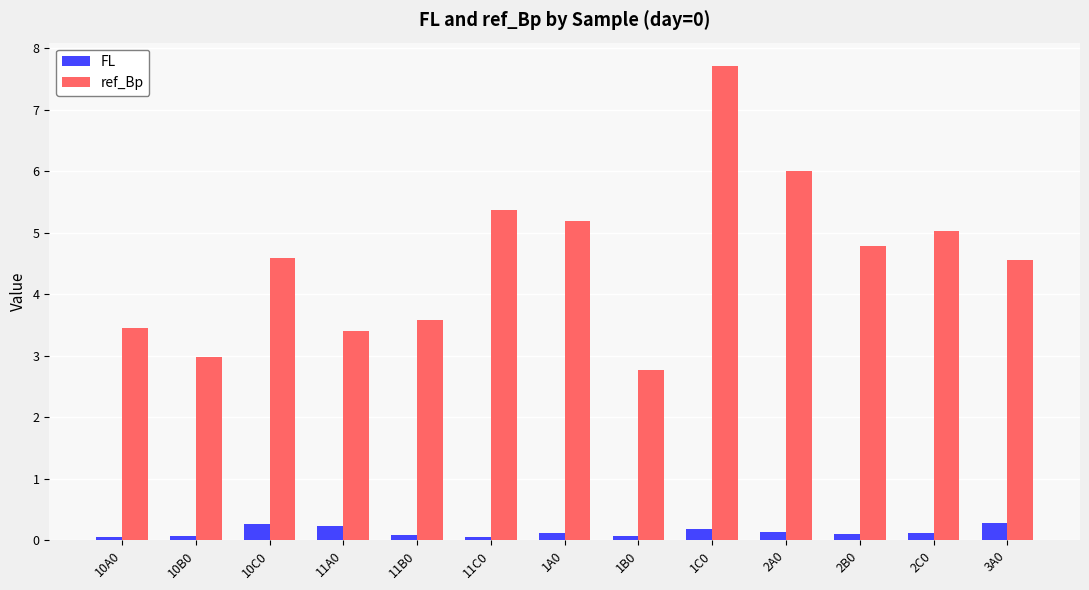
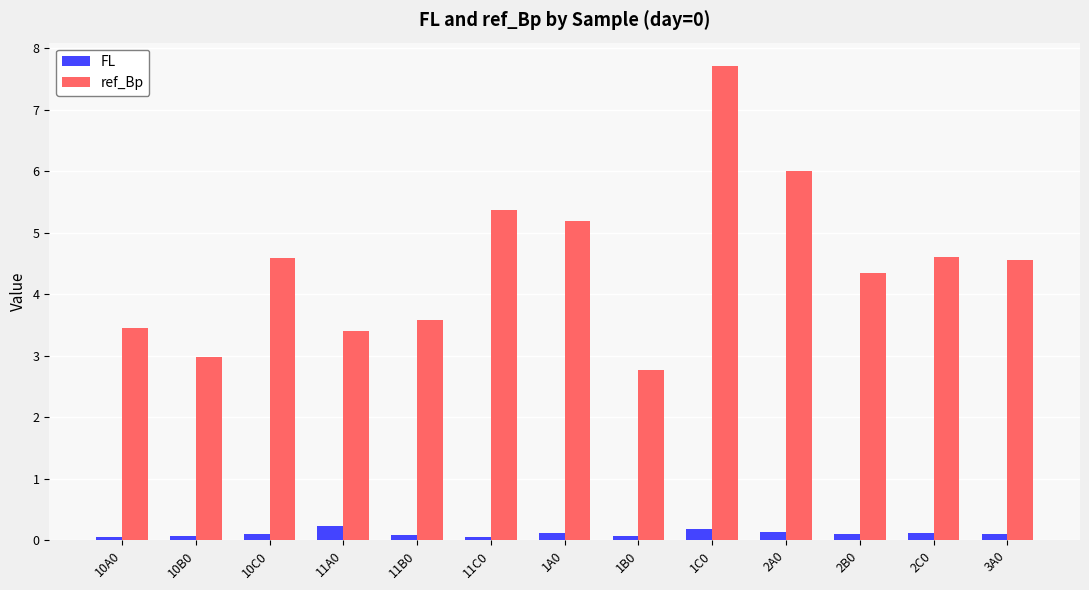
  {
    "FL": {
      "10A0": 0.1,
      "10B0": 0.1,
-     "10C0": 0.3,
+     "10C0": 0.1,
      "11A0": 0.2,
      "11B0": 0.1,
      "11C0": 0.1,
      "1A0": 0.1,
      "1B0": 0.1,
      "1C0": 0.2,
      "2A0": 0.1,
      "2B0": 0.1,
      "2C0": 0.1,
-     "3A0": 0.3
+     "3A0": 0.1
    },
    "ref_Bp": {
      "10A0": 3.4,
      "10B0": 3.0,
      "10C0": 4.6,
      "11A0": 3.4,
      "11B0": 3.6,
      "11C0": 5.4,
      "1A0": 5.2,
      "1B0": 2.8,
      "1C0": 7.7,
      "2A0": 6.0,
-     "2B0": 4.8,
-     "2C0": 5.0,
+     "2B0": 4.3,
+     "2C0": 4.6,
      "3A0": 4.6
    }
  }
